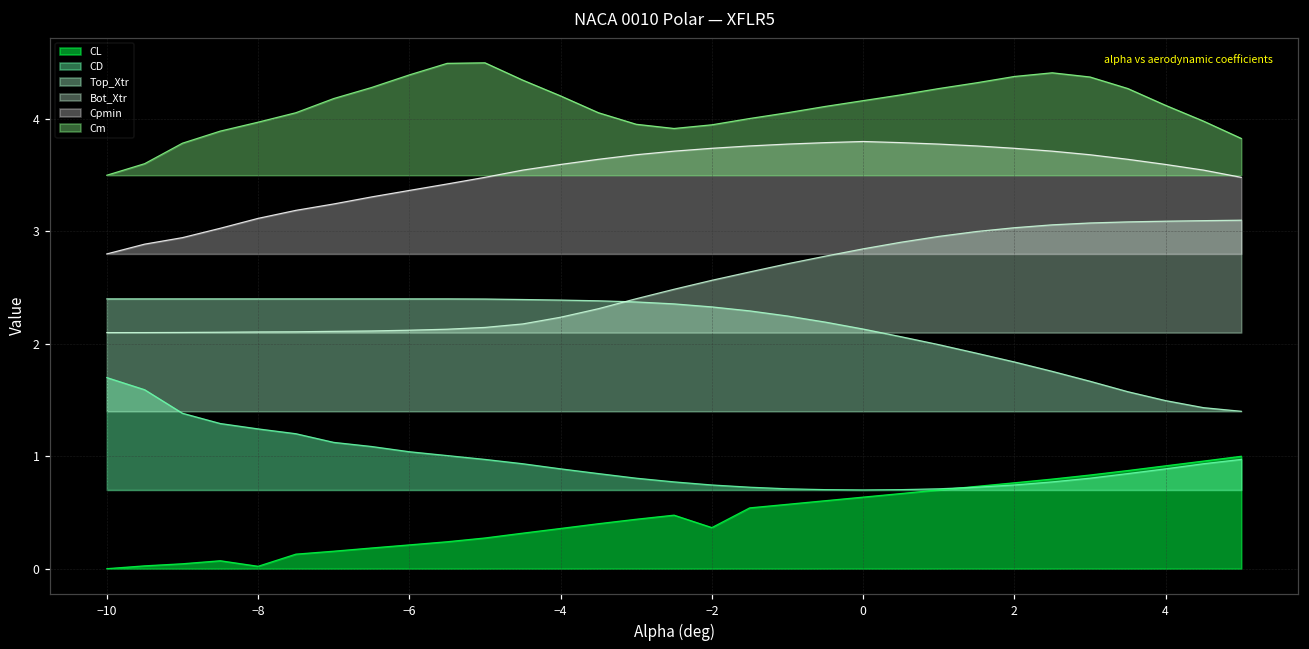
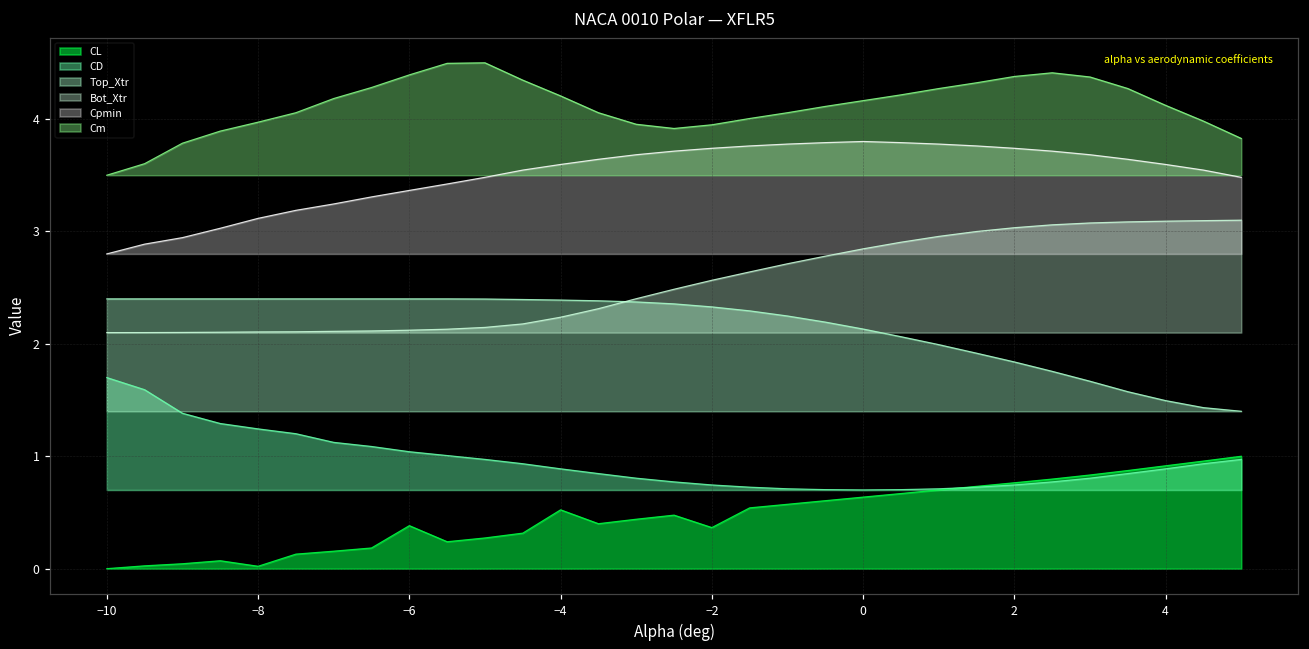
  {
    "CL": {
      "−10": 0.00,
      "−8": 0.02,
-     "−6": 0.21,
-     "−4": 0.36,
+     "−6": 0.38,
+     "−4": 0.52,
      "−2": 0.37,
      "0": 0.64,
      "4": 0.92
    }
  }
